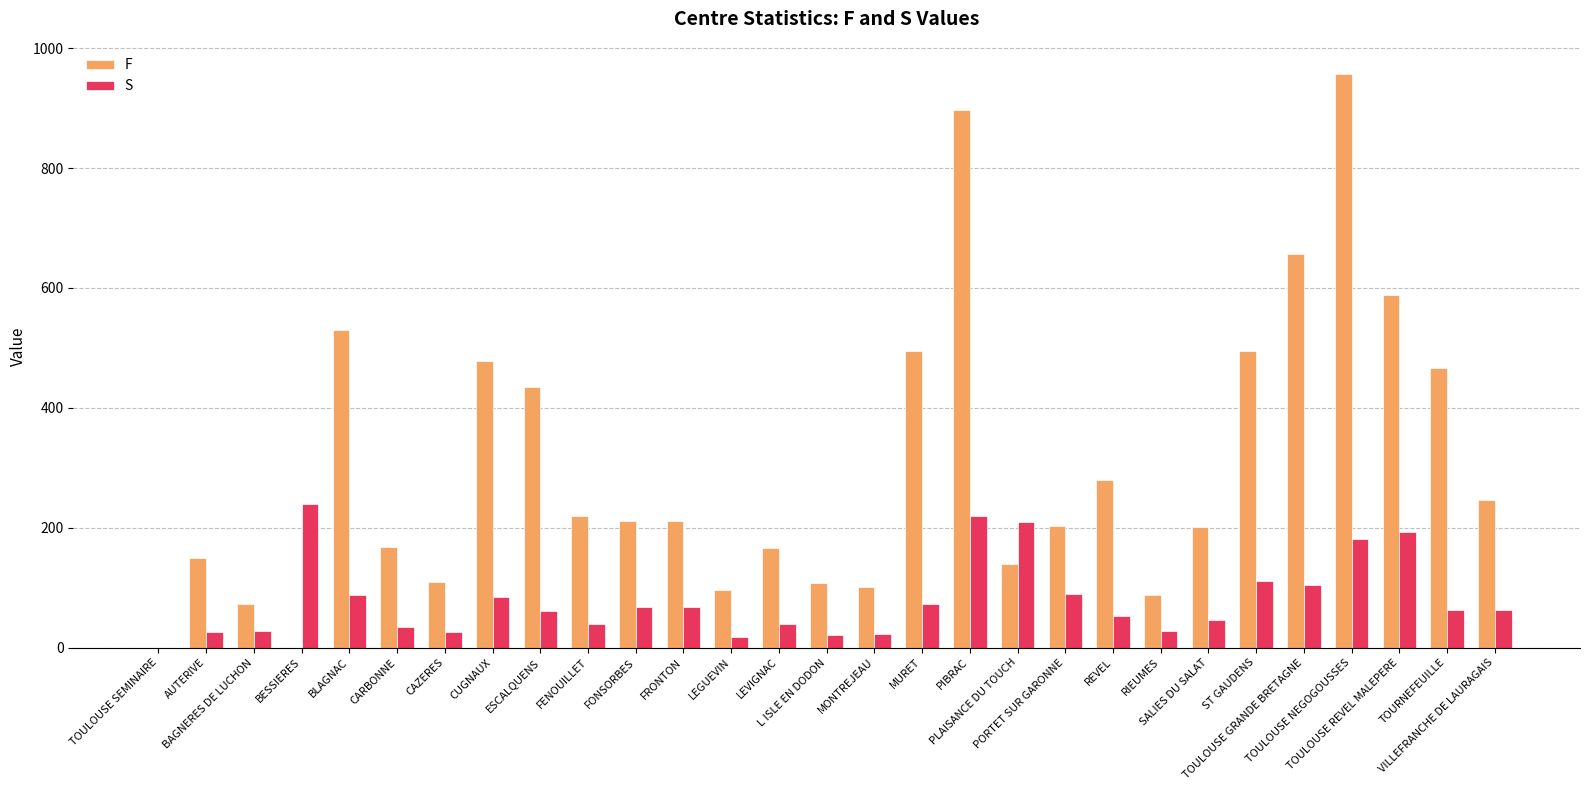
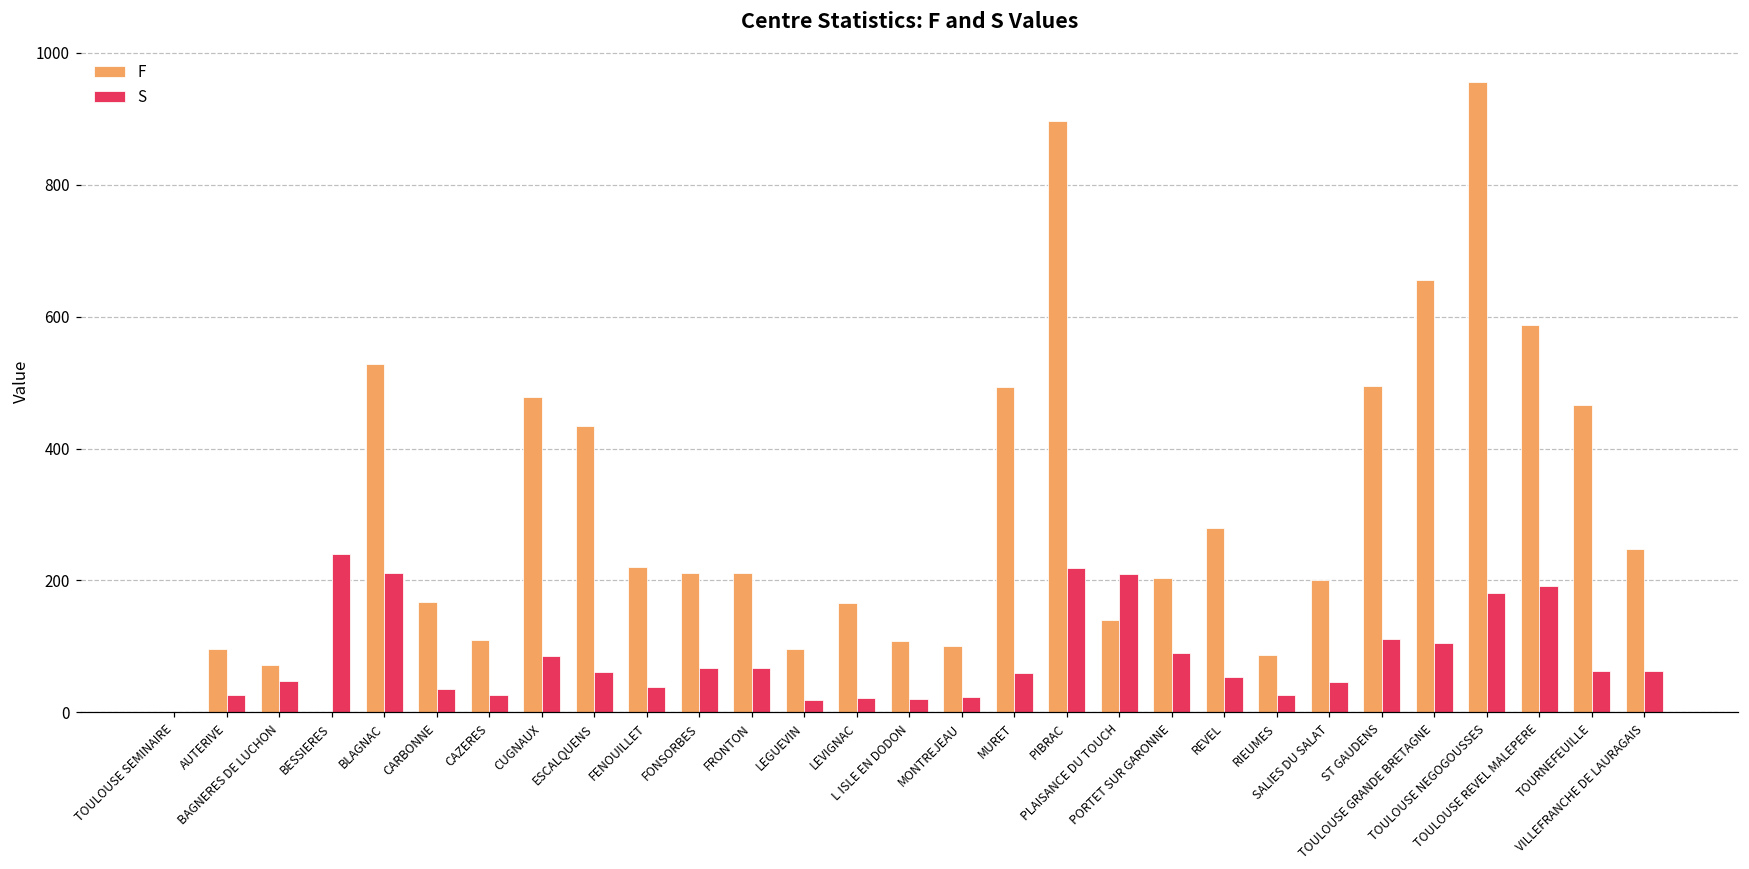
  {
    "F": {
      "TOULOUSE SEMINAIRE": 0,
-     "AUTERIVE": 150,
+     "AUTERIVE": 100,
      "BAGNERES DE LUCHON": 70,
      "BESSIERES": 0,
      "BLAGNAC": 530,
      "CARBONNE": 170,
      "CAZERES": 110,
      "CUGNAUX": 480,
      "ESCALQUENS": 430,
      "FENOUILLET": 220,
      "FONSORBES": 210,
      "FRONTON": 210,
      "LEGUEVIN": 100,
      "LEVIGNAC": 170,
      "L ISLE EN DODON": 110,
      "MONTREJEAU": 100,
      "MURET": 490,
      "PIBRAC": 900,
      "PLAISANCE DU TOUCH": 140,
      "PORTET SUR GARONNE": 200,
      "REVEL": 280,
      "RIEUMES": 90,
      "SALIES DU SALAT": 200,
      "ST GAUDENS": 500,
      "TOULOUSE GRANDE BRETAGNE": 660,
      "TOULOUSE NEGOGOUSSES": 960,
      "TOULOUSE REVEL MALEPERE": 590,
      "TOURNEFEUILLE": 470,
      "VILLEFRANCHE DE LAURAGAIS": 250
    },
    "S": {
      "TOULOUSE SEMINAIRE": 0,
      "AUTERIVE": 30,
-     "BAGNERES DE LUCHON": 30,
+     "BAGNERES DE LUCHON": 50,
      "BESSIERES": 240,
-     "BLAGNAC": 90,
+     "BLAGNAC": 210,
      "CARBONNE": 40,
      "CAZERES": 30,
      "CUGNAUX": 90,
      "ESCALQUENS": 60,
      "FENOUILLET": 40,
      "FONSORBES": 70,
      "FRONTON": 70,
      "LEGUEVIN": 20,
-     "LEVIGNAC": 40,
+     "LEVIGNAC": 20,
      "L ISLE EN DODON": 20,
      "MONTREJEAU": 20,
-     "MURET": 70,
+     "MURET": 60,
      "PIBRAC": 220,
      "PLAISANCE DU TOUCH": 210,
      "PORTET SUR GARONNE": 90,
      "REVEL": 50,
      "RIEUMES": 30,
      "SALIES DU SALAT": 50,
      "ST GAUDENS": 110,
      "TOULOUSE GRANDE BRETAGNE": 110,
      "TOULOUSE NEGOGOUSSES": 180,
      "TOULOUSE REVEL MALEPERE": 190,
      "TOURNEFEUILLE": 60,
      "VILLEFRANCHE DE LAURAGAIS": 60
    }
  }
